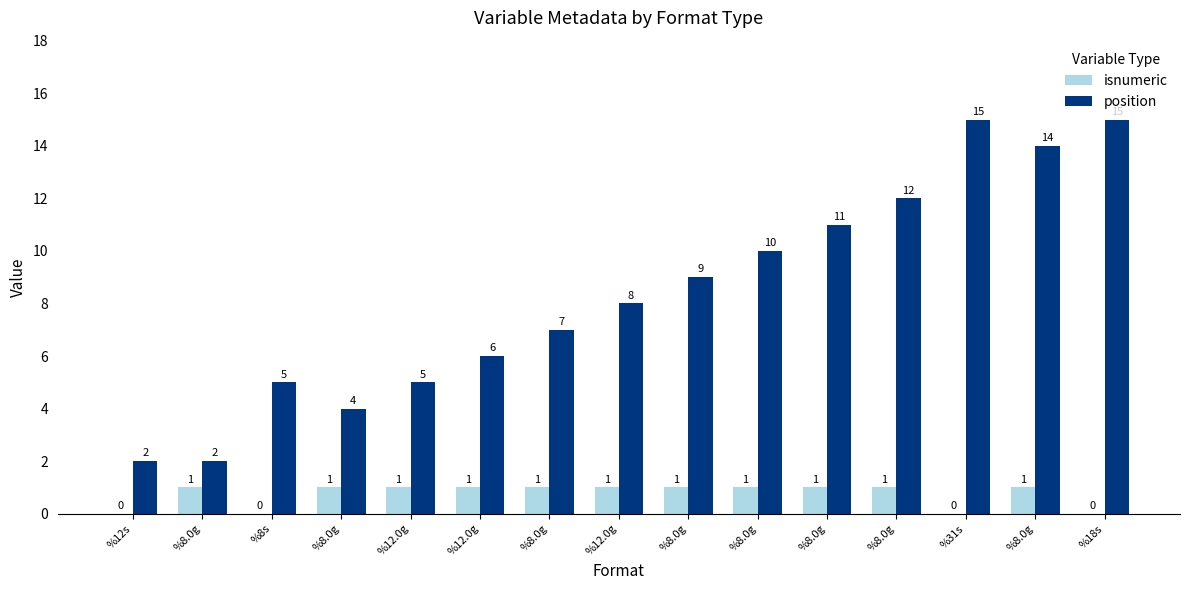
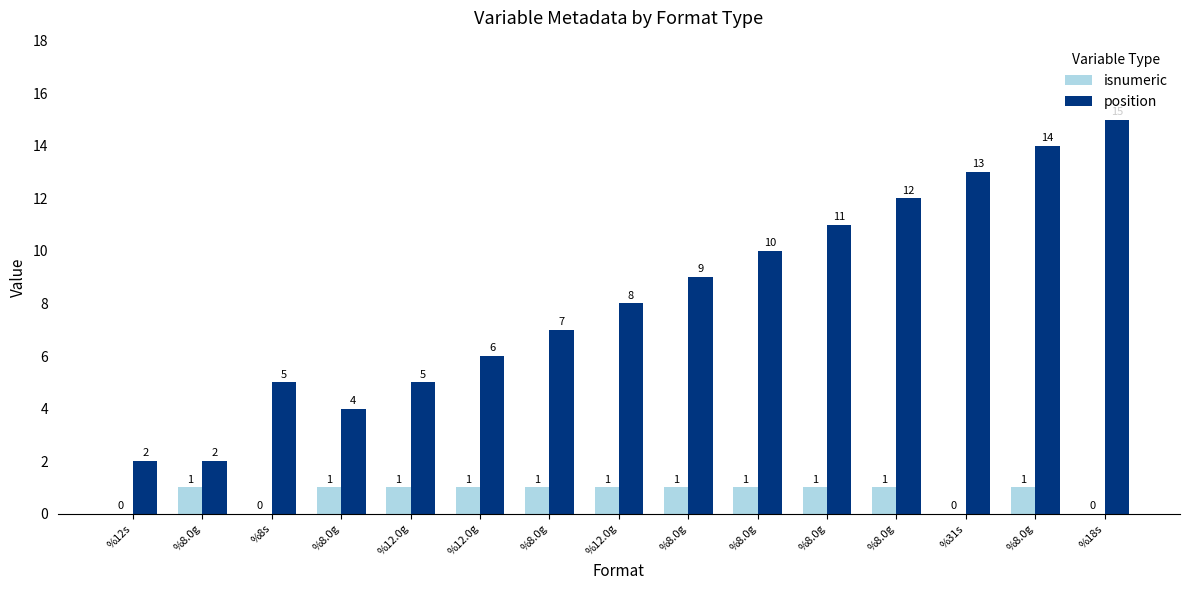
  {
    "isnumeric": {
      "%12s": 0,
      "%8s": 0,
      "%31s": 0,
      "%18s": 0
    },
    "position": {
      "%12s": 2,
      "%8s": 5,
-     "%31s": 15
+     "%31s": 13
    }
  }
